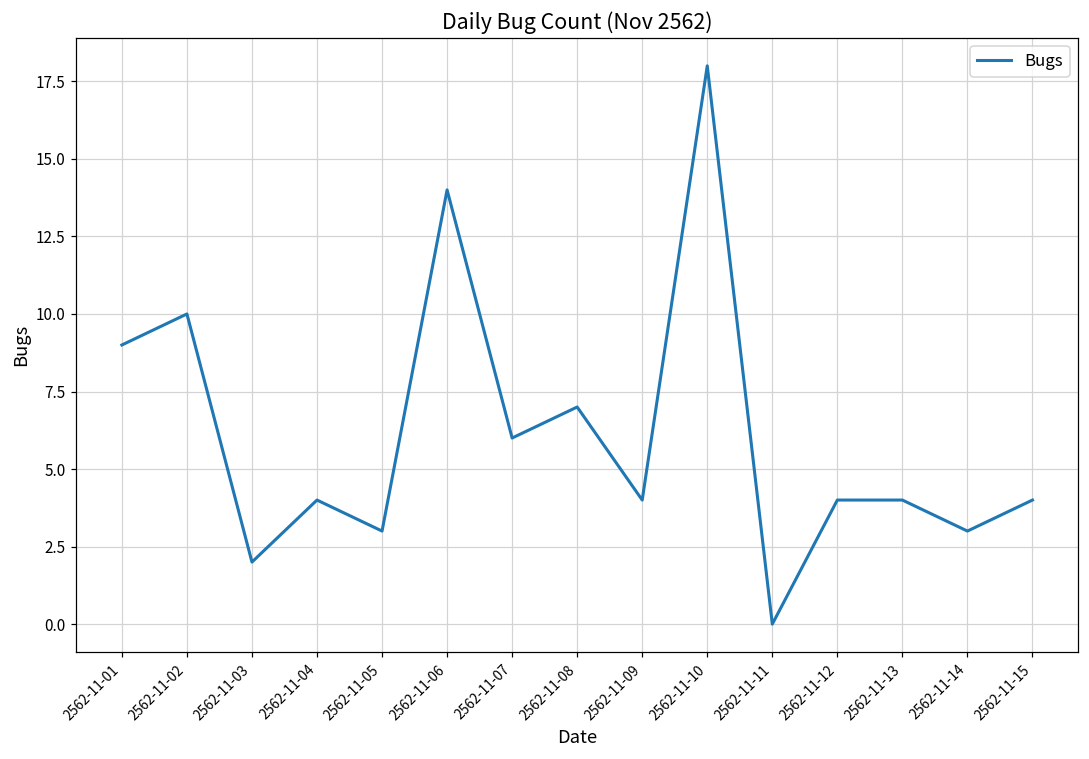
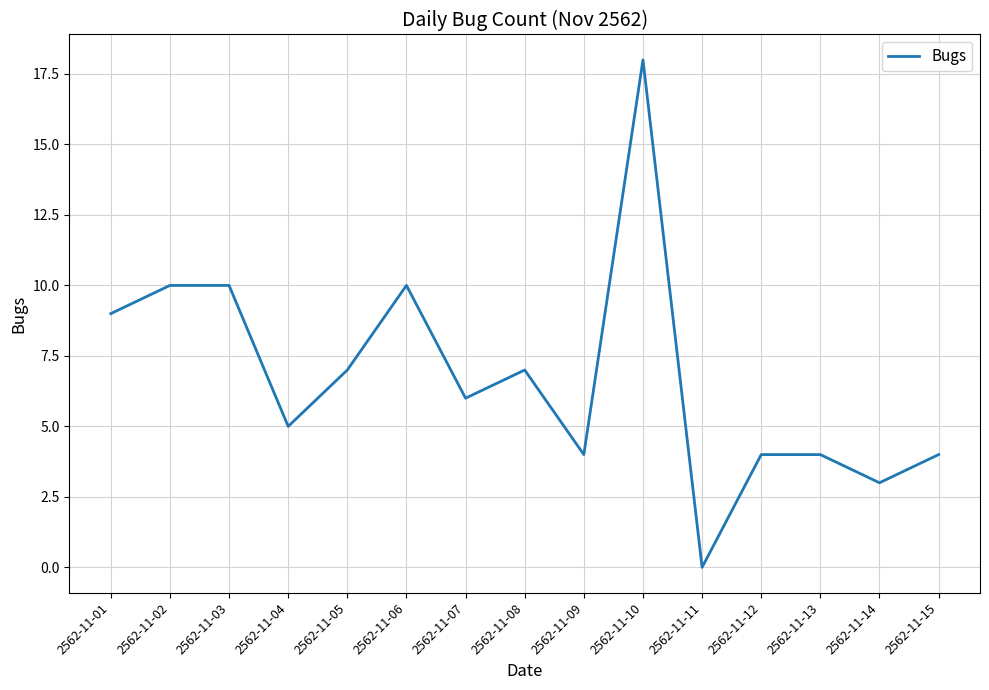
  {
    "2562-11-01": 9,
    "2562-11-02": 10,
-   "2562-11-03": 2,
-   "2562-11-04": 4,
-   "2562-11-05": 3,
-   "2562-11-06": 14,
+   "2562-11-03": 10,
+   "2562-11-04": 5,
+   "2562-11-05": 7,
+   "2562-11-06": 10,
    "2562-11-07": 6,
    "2562-11-08": 7,
    "2562-11-09": 4,
    "2562-11-10": 18,
    "2562-11-11": 0,
    "2562-11-12": 4,
    "2562-11-13": 4,
    "2562-11-14": 3,
    "2562-11-15": 4
  }
